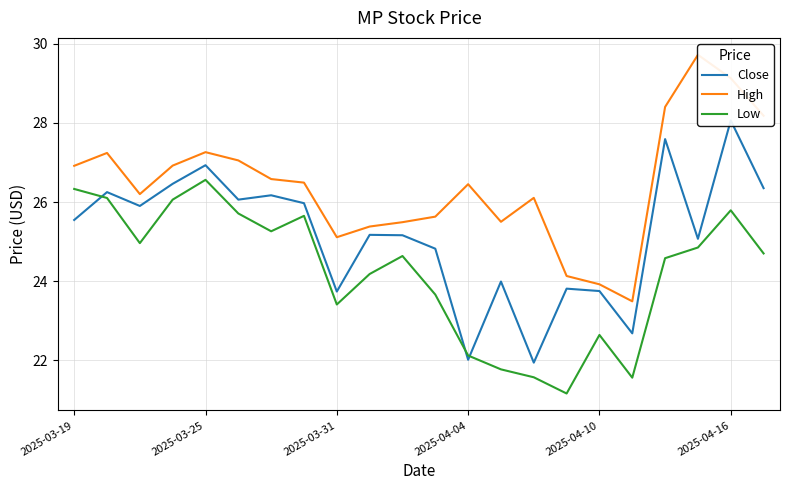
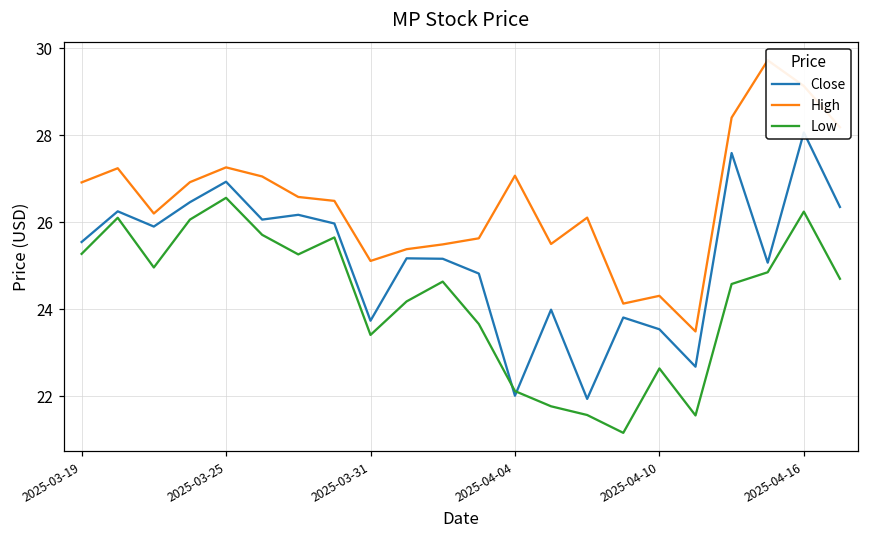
  {
    "Close": {
      "2025-03-19": 25.5,
      "2025-03-25": 26.9,
      "2025-03-31": 23.7,
      "2025-04-04": 22.0,
-     "2025-04-10": 23.7
+     "2025-04-10": 23.5
    },
    "High": {
      "2025-03-19": 26.9,
      "2025-03-25": 27.3,
      "2025-03-31": 25.1,
-     "2025-04-04": 26.5,
-     "2025-04-10": 23.9
+     "2025-04-04": 27.1,
+     "2025-04-10": 24.3
    },
    "Low": {
-     "2025-03-19": 26.3,
+     "2025-03-19": 25.3,
      "2025-03-25": 26.6,
      "2025-03-31": 23.4,
      "2025-04-04": 22.1,
      "2025-04-10": 22.6,
-     "2025-04-16": 25.8
+     "2025-04-16": 26.2
    }
  }
